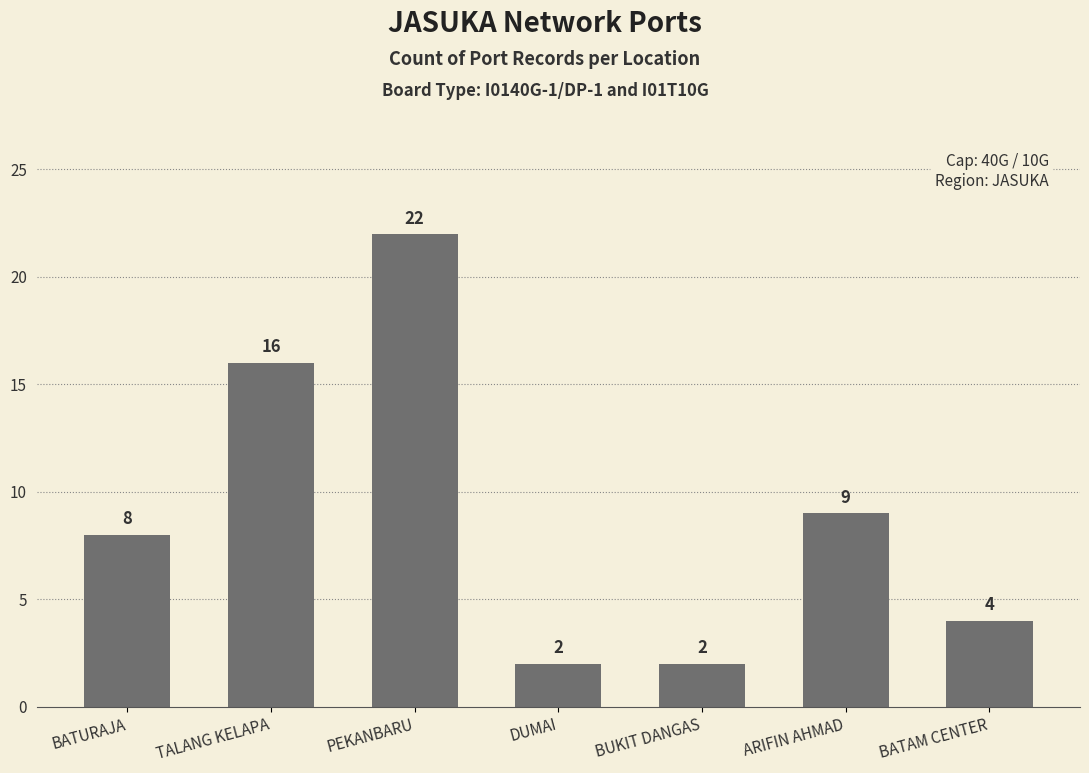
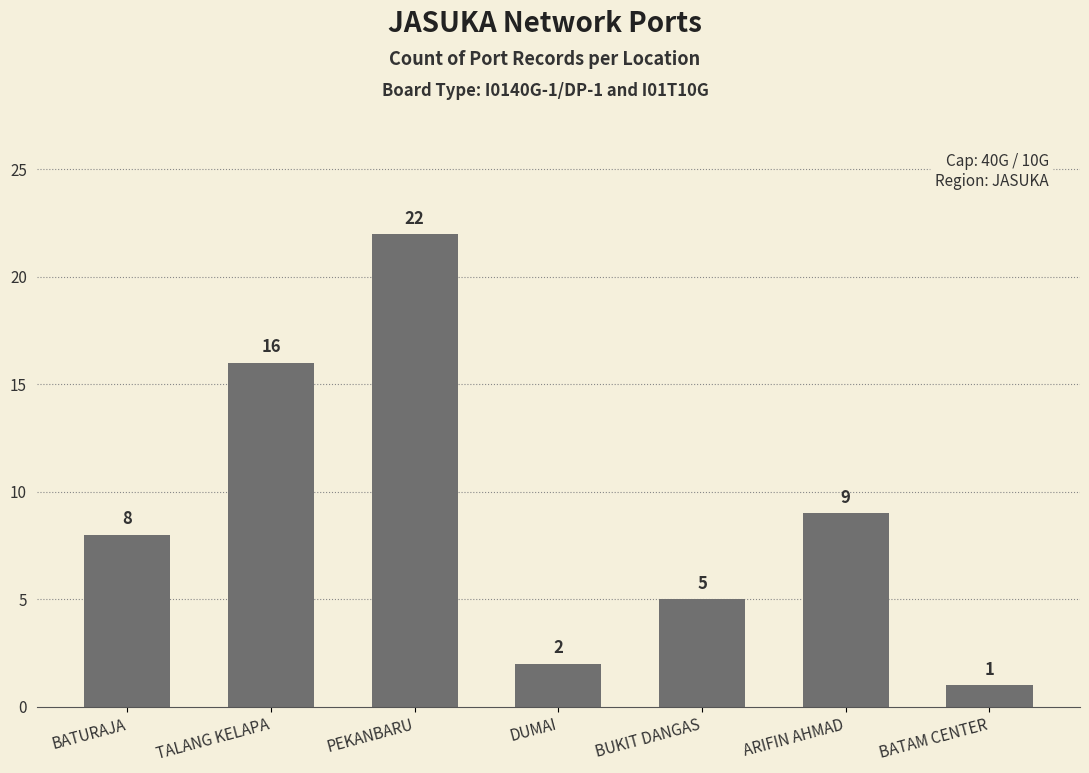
  {
    "BATURAJA": 8,
    "TALANG KELAPA": 16,
    "PEKANBARU": 22,
    "DUMAI": 2,
-   "BUKIT DANGAS": 2,
+   "BUKIT DANGAS": 5,
    "ARIFIN AHMAD": 9,
-   "BATAM CENTER": 4
+   "BATAM CENTER": 1
  }
